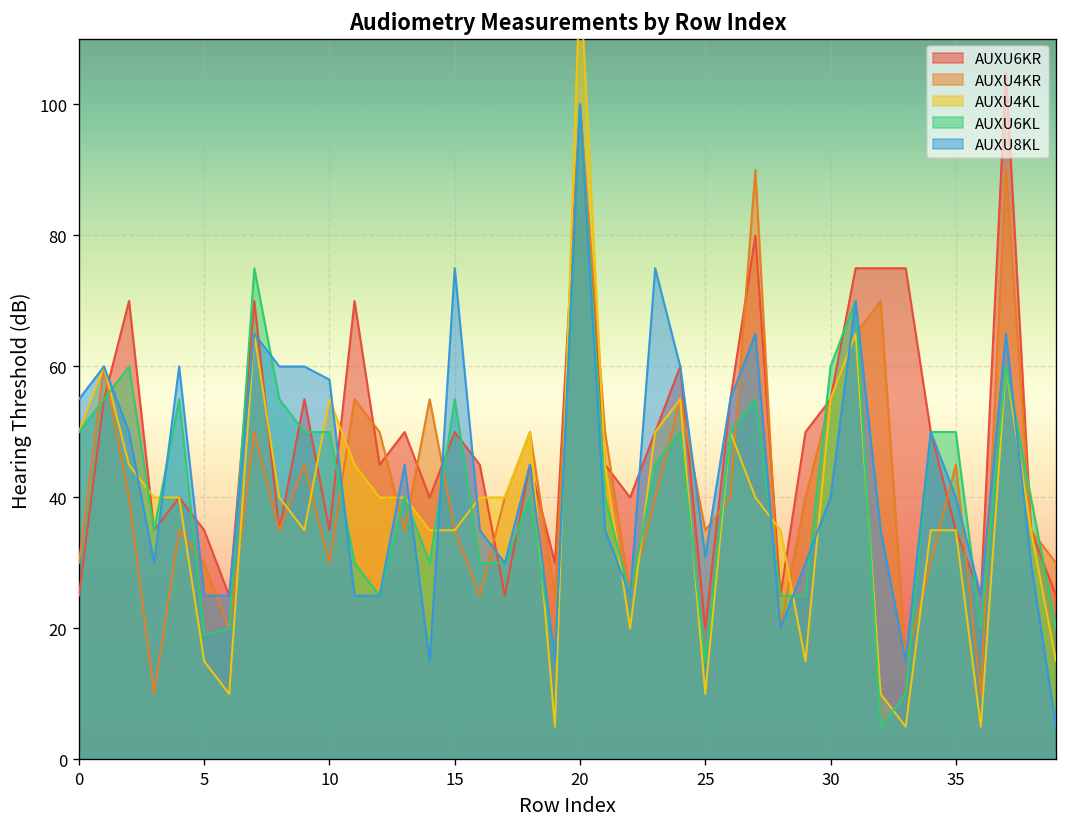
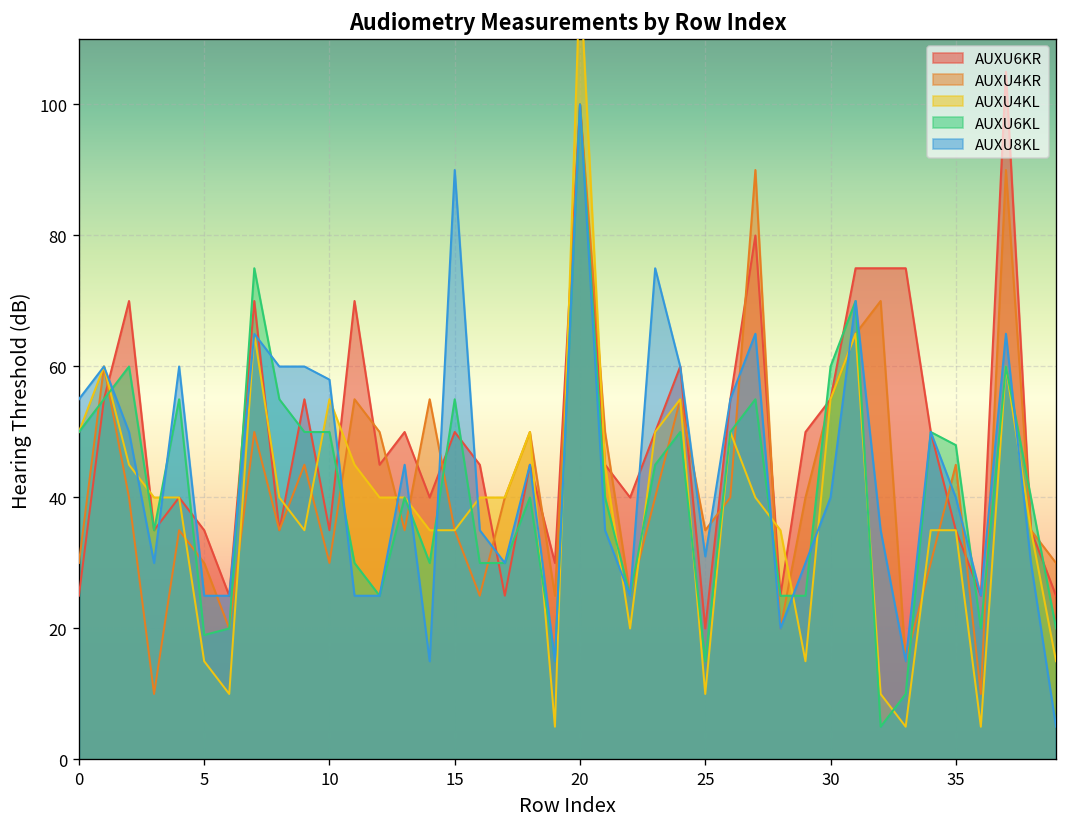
  {
    "AUXU6KL": {
      "5": 19,
      "10": 50,
      "15": 55,
      "25": 15,
      "30": 60,
-     "35": 50
+     "35": 48
    },
    "AUXU8KL": {
      "0": 55,
      "5": 25,
      "10": 58,
-     "15": 75,
+     "15": 90,
      "25": 31,
      "30": 40,
      "35": 40
    }
  }
